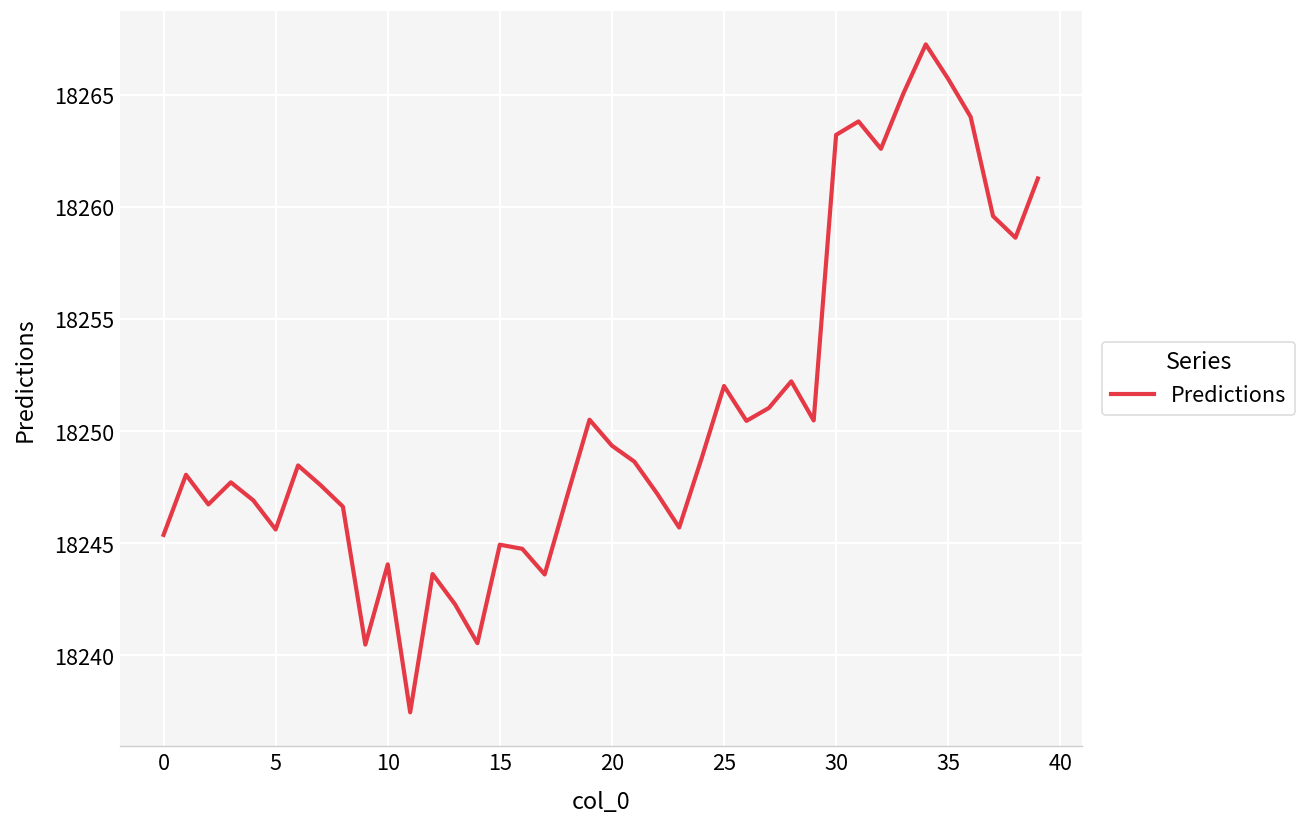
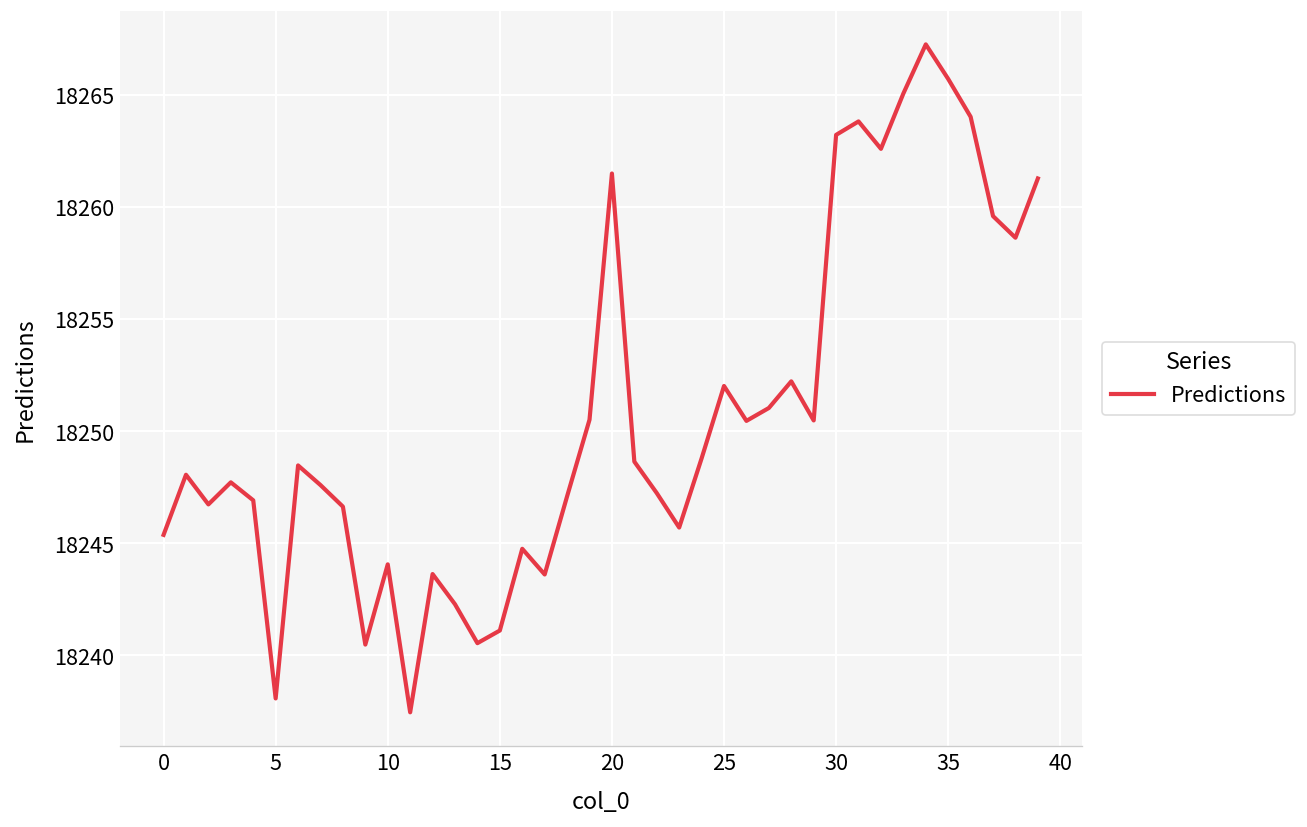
  {
    "0": 18245.4,
-   "5": 18245.6,
+   "5": 18238.1,
    "10": 18244.1,
-   "15": 18244.9,
-   "20": 18249.3,
+   "15": 18241.1,
+   "20": 18261.5,
    "25": 18252.0,
    "30": 18263.2,
    "35": 18265.7
  }
